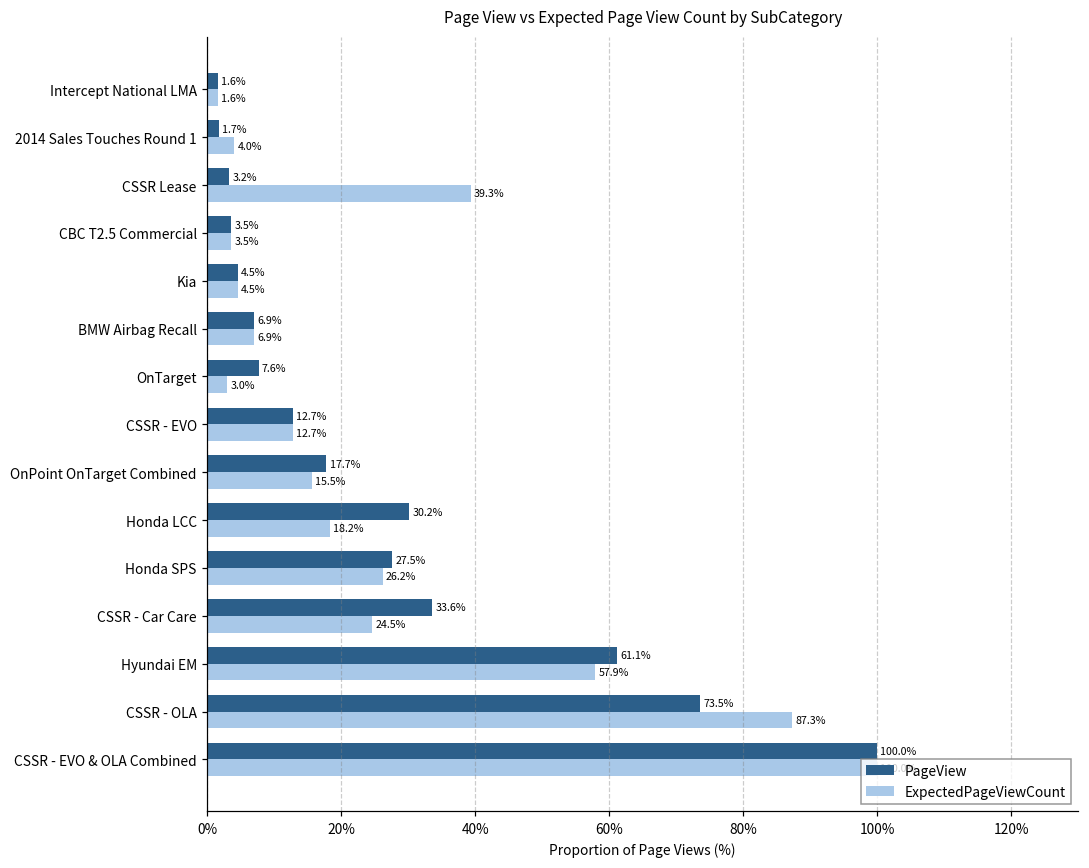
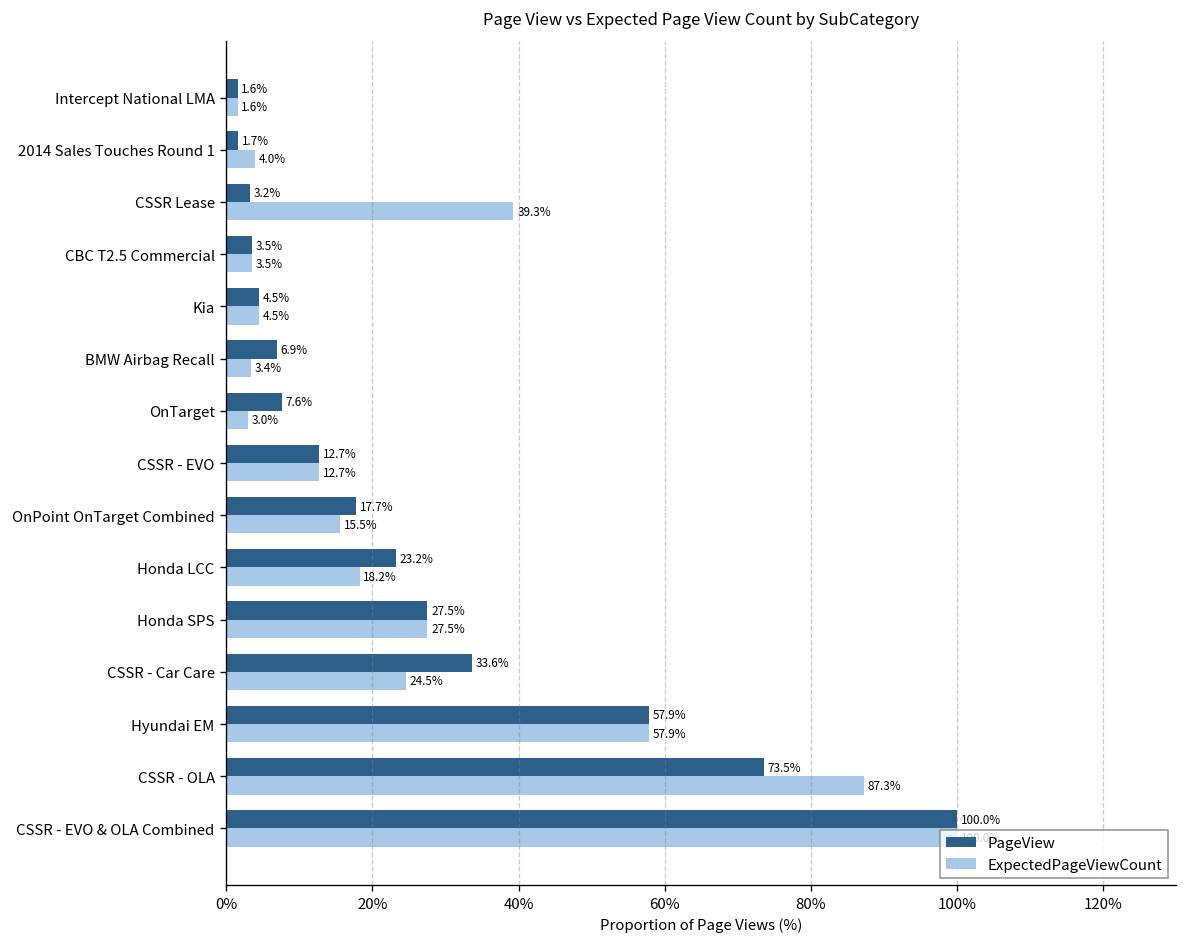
  {
    "PageView": {
      "Intercept National LMA": "1.6%",
      "2014 Sales Touches Round 1": "1.7%",
      "CSSR Lease": "3.2%",
      "CBC T2.5 Commercial": "3.5%",
      "Kia": "4.5%",
      "BMW Airbag Recall": "6.9%",
      "OnTarget": "7.6%",
      "CSSR - EVO": "12.7%",
      "OnPoint OnTarget Combined": "17.7%",
-     "Honda LCC": "30.2%",
+     "Honda LCC": "23.2%",
      "Honda SPS": "27.5%",
      "CSSR - Car Care": "33.6%",
-     "Hyundai EM": "61.1%",
+     "Hyundai EM": "57.9%",
      "CSSR - OLA": "73.5%",
      "CSSR - EVO & OLA Combined": "100.0%"
    },
    "ExpectedPageViewCount": {
      "Intercept National LMA": "1.6%",
      "2014 Sales Touches Round 1": "4.0%",
      "CSSR Lease": "39.3%",
      "CBC T2.5 Commercial": "3.5%",
      "Kia": "4.5%",
-     "BMW Airbag Recall": "6.9%",
+     "BMW Airbag Recall": "3.4%",
      "OnTarget": "3.0%",
      "CSSR - EVO": "12.7%",
      "OnPoint OnTarget Combined": "15.5%",
      "Honda LCC": "18.2%",
-     "Honda SPS": "26.2%",
+     "Honda SPS": "27.5%",
      "CSSR - Car Care": "24.5%",
      "Hyundai EM": "57.9%",
      "CSSR - OLA": "87.3%"
    }
  }
